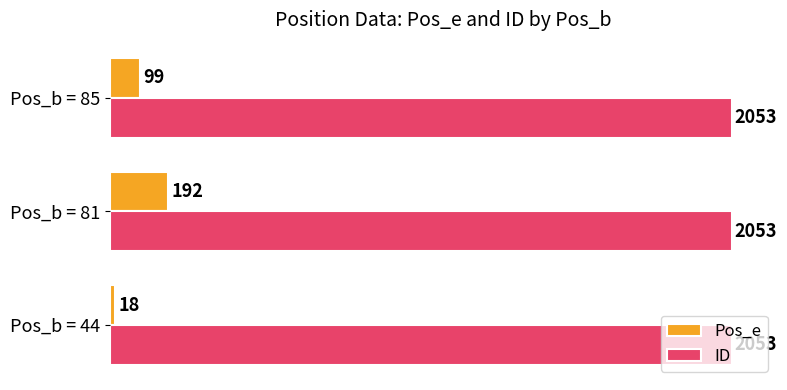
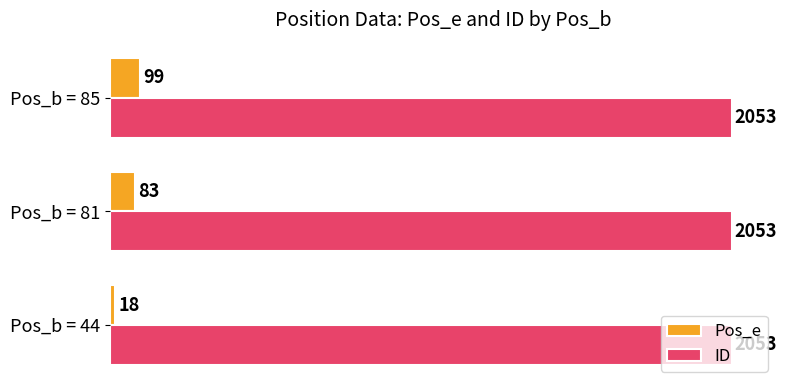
  {
    "Pos_e": {
      "Pos_b = 85": 99,
-     "Pos_b = 81": 192,
+     "Pos_b = 81": 83,
      "Pos_b = 44": 18
    },
    "ID": {
      "Pos_b = 85": 2053,
      "Pos_b = 81": 2053
    }
  }
